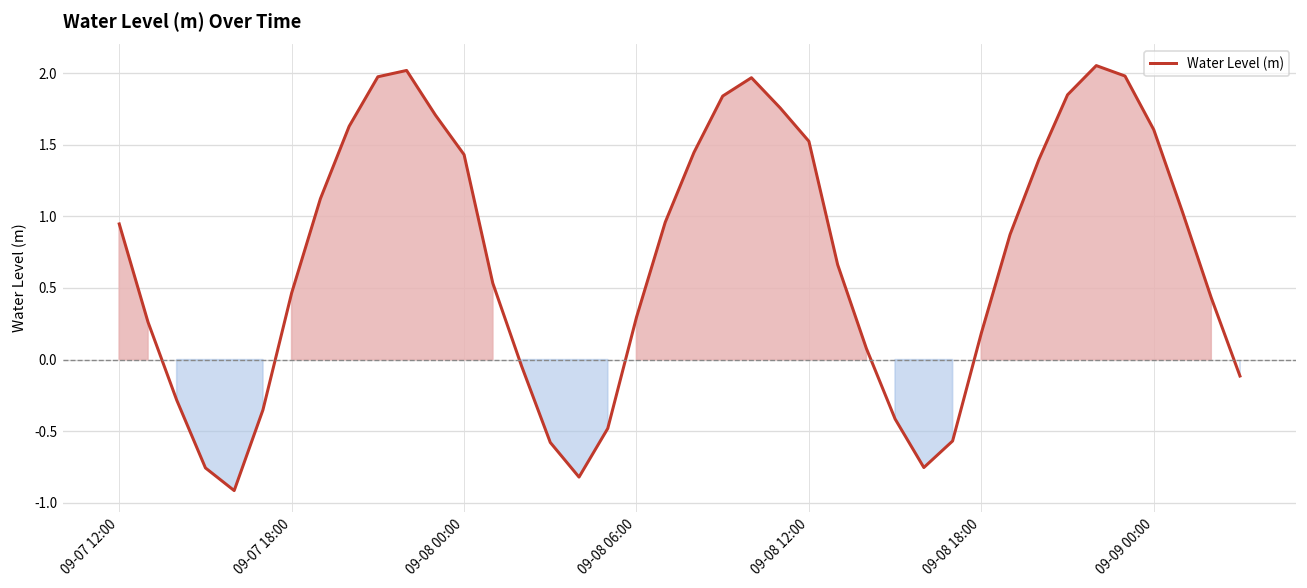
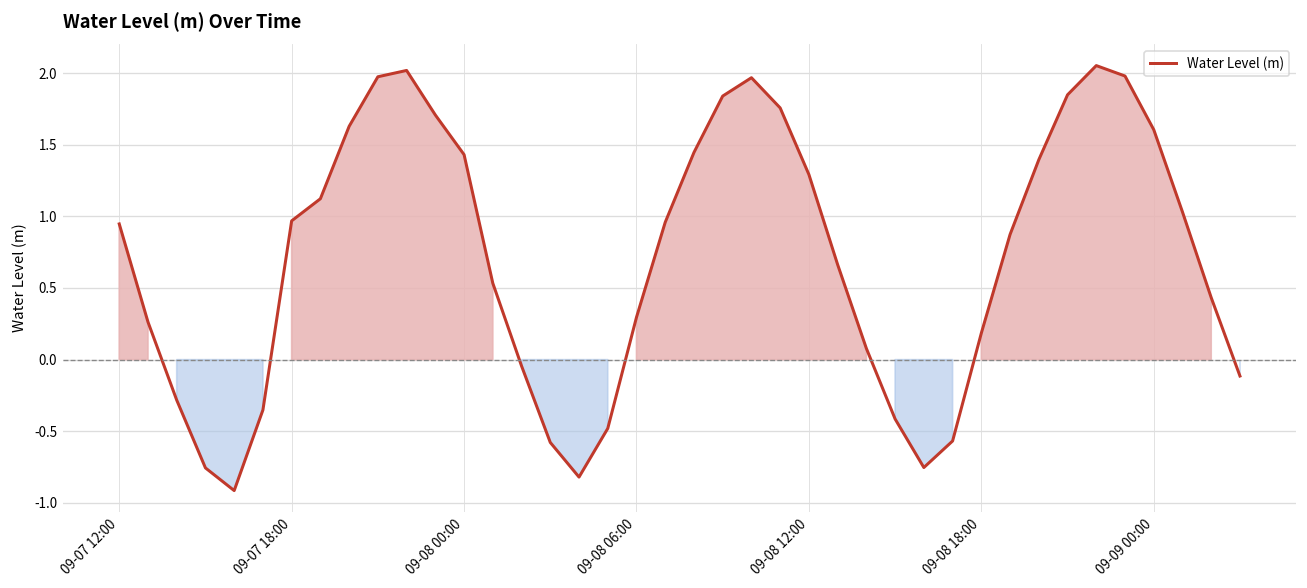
  {
    "09-07 12:00": 0.95,
-   "09-07 18:00": 0.46,
+   "09-07 18:00": 0.97,
    "09-08 00:00": 1.43,
    "09-08 06:00": 0.30,
-   "09-08 12:00": 1.52,
+   "09-08 12:00": 1.29,
    "09-08 18:00": 0.19,
    "09-09 00:00": 1.60
  }
